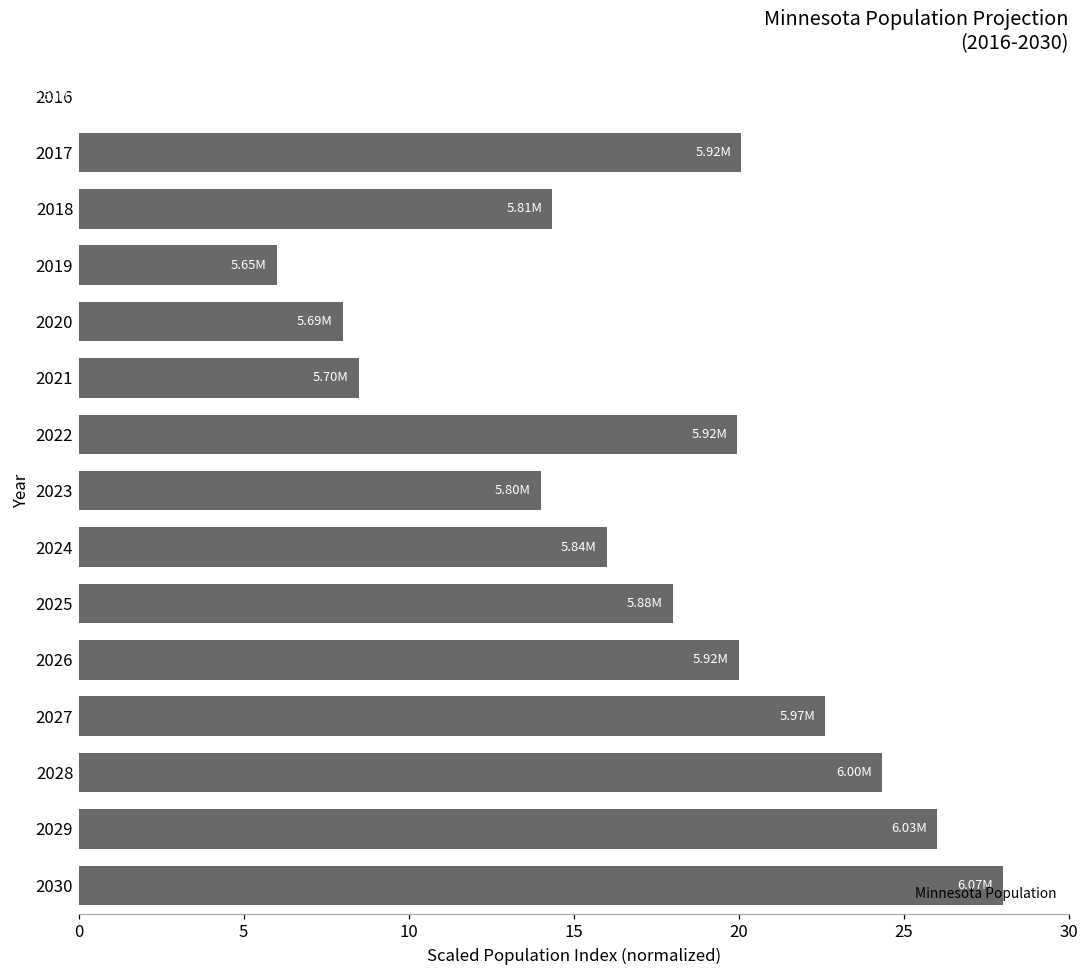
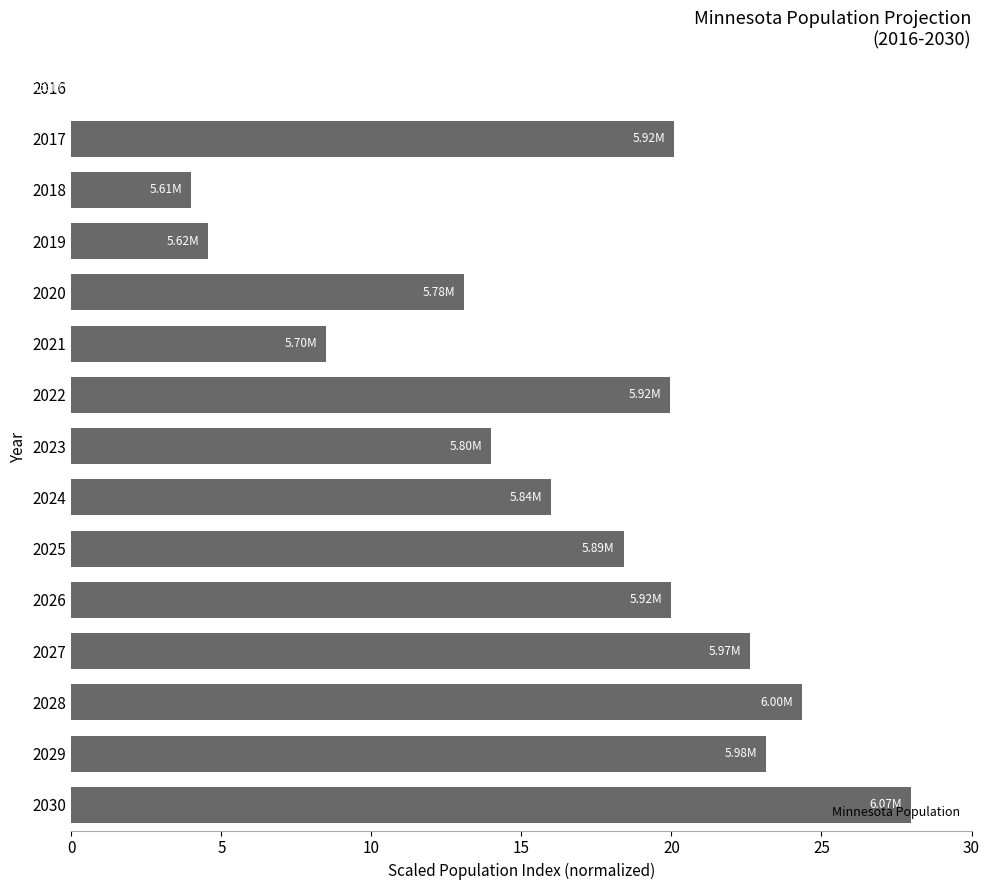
  {
-   "2018": "5.81M",
-   "2019": "5.65M",
-   "2020": "5.69M",
-   "2025": "5.88M",
-   "2029": "6.03M"
+   "2018": "5.61M",
+   "2019": "5.62M",
+   "2020": "5.78M",
+   "2025": "5.89M",
+   "2029": "5.98M"
  }
